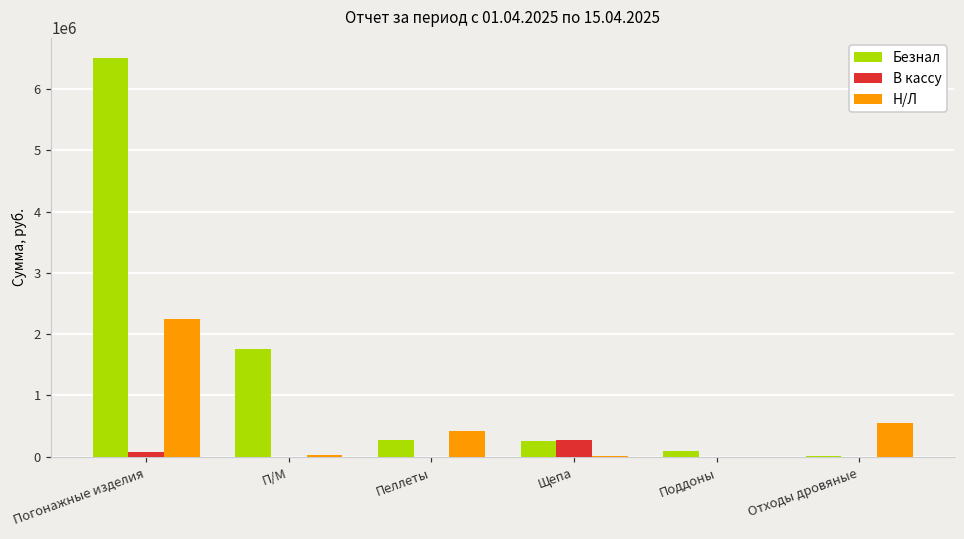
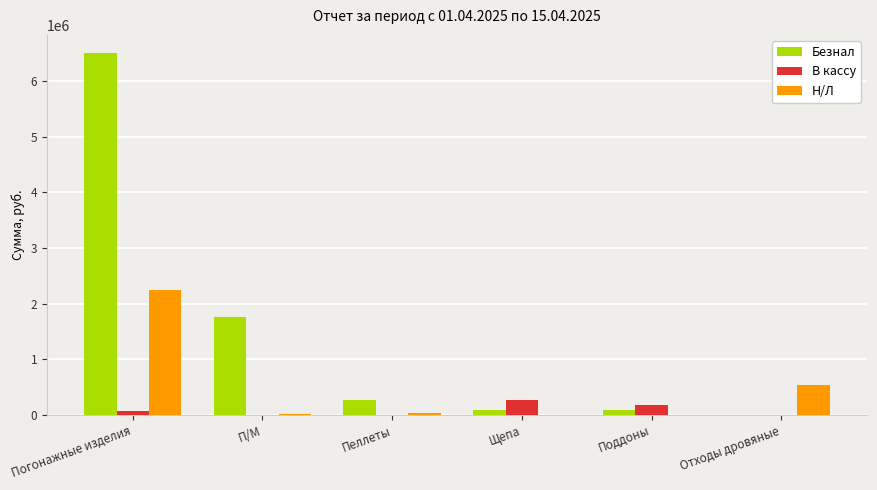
  {
    "Безнал": {
      "Погонажные изделия": 6500000,
      "П/М": 1800000,
      "Пеллеты": 300000,
-     "Щепа": 300000,
+     "Щепа": 100000,
      "Поддоны": 100000
    },
    "В кассу": {
      "Погонажные изделия": 100000,
      "П/М": 0,
      "Пеллеты": 0,
      "Щепа": 300000,
-     "Поддоны": 0,
+     "Поддоны": 200000,
      "Отходы дровяные": 0
    },
    "Н/Л": {
      "Погонажные изделия": 2200000,
-     "Пеллеты": 400000,
+     "Пеллеты": 0,
      "Поддоны": 0,
      "Отходы дровяные": 500000
    }
  }
